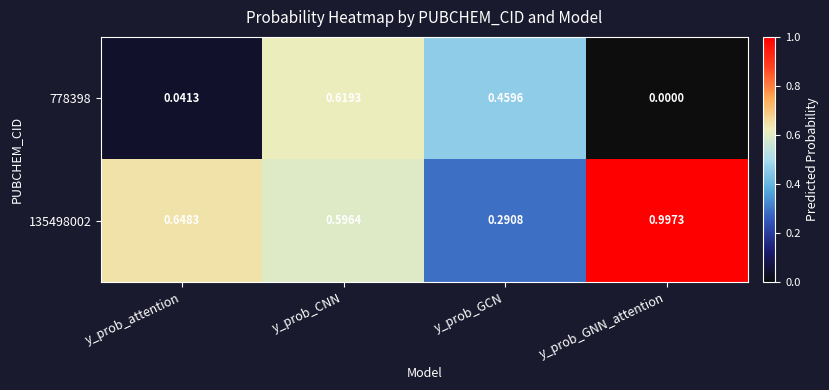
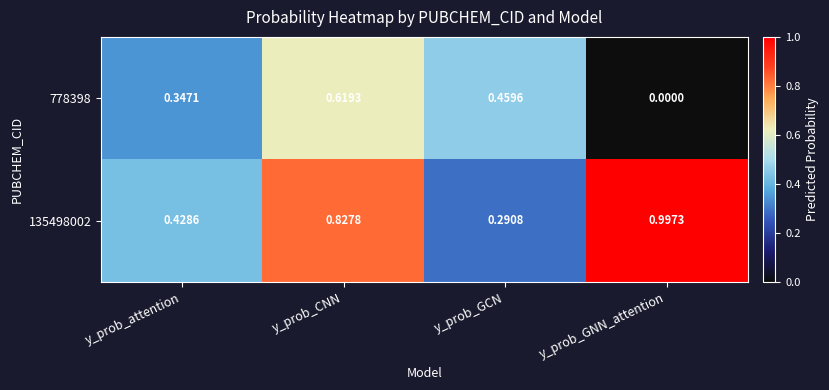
  {
    "778398": {
-     "y_prob_attention": 0.0413,
+     "y_prob_attention": 0.3471,
      "y_prob_CNN": 0.6193,
      "y_prob_GCN": 0.4596,
      "y_prob_GNN_attention": 0.0000
    },
    "135498002": {
-     "y_prob_attention": 0.6483,
-     "y_prob_CNN": 0.5964,
+     "y_prob_attention": 0.4286,
+     "y_prob_CNN": 0.8278,
      "y_prob_GCN": 0.2908,
      "y_prob_GNN_attention": 0.9973
    }
  }
